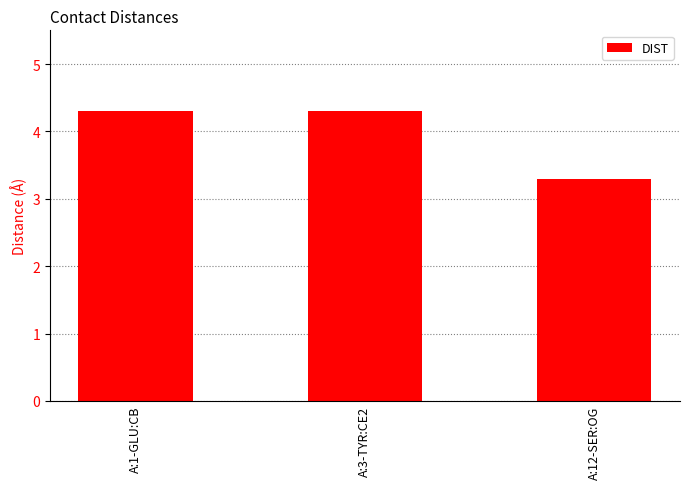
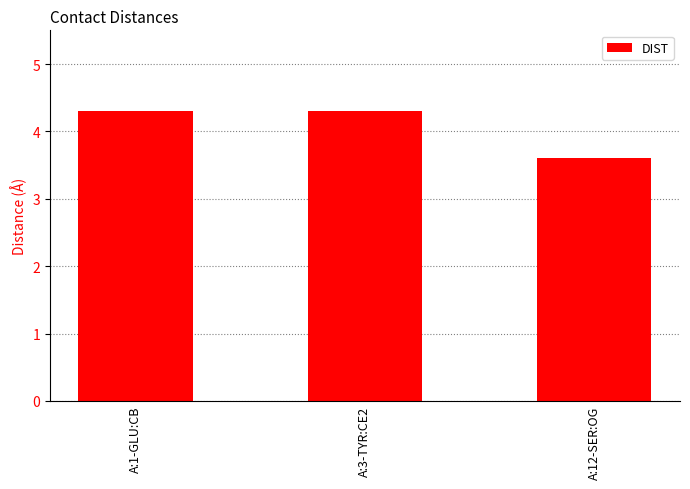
  {
    "A:1-GLU:CB": 4.3,
    "A:3-TYR:CE2": 4.3,
-   "A:12-SER:OG": 3.3
+   "A:12-SER:OG": 3.6
  }
